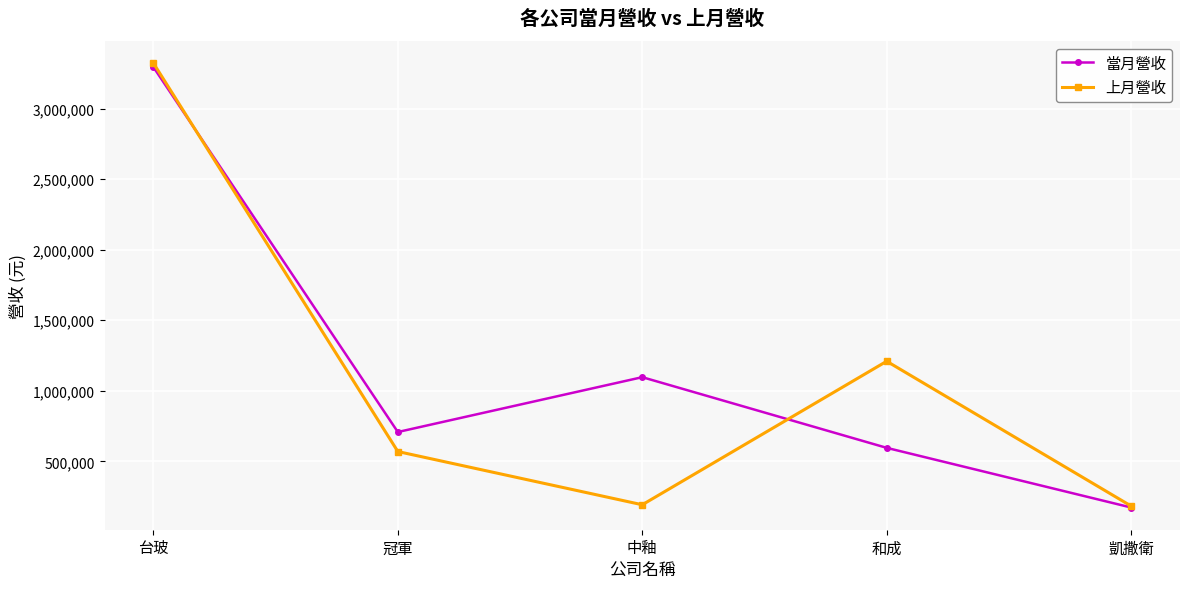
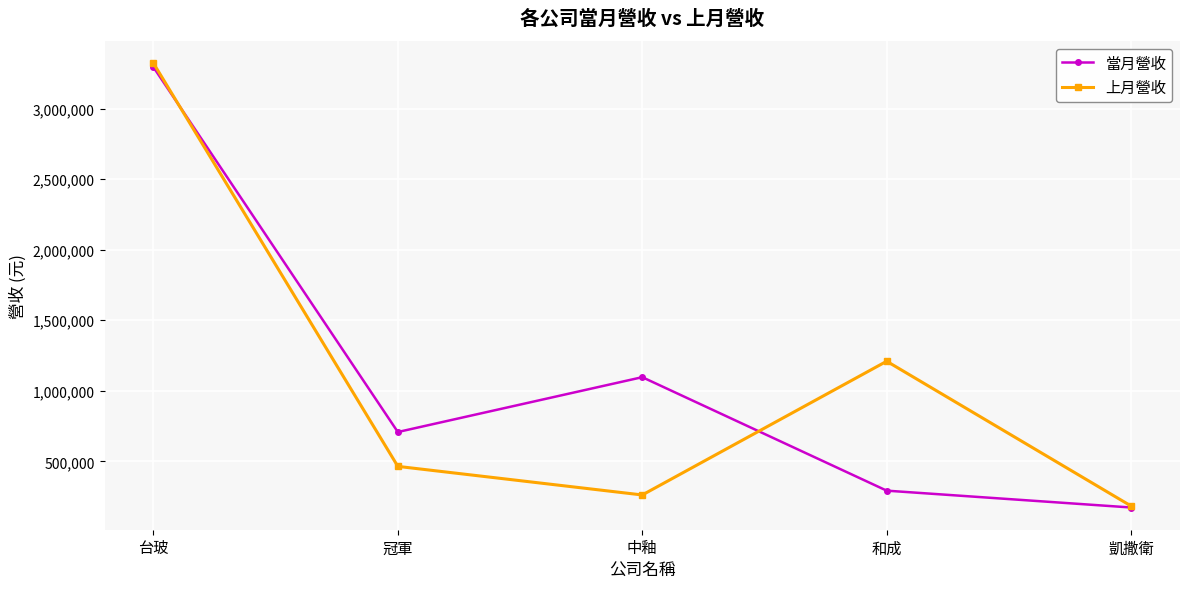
  {
    "當月營收": {
      "台玻": "3,290,000",
      "冠軍": "710,000",
      "中釉": "1,100,000",
-     "和成": "600,000"
+     "和成": "290,000"
    },
    "上月營收": {
      "台玻": "3,320,000",
-     "冠軍": "570,000",
-     "中釉": "190,000",
+     "冠軍": "460,000",
+     "中釉": "260,000",
      "和成": "1,210,000"
    }
  }
